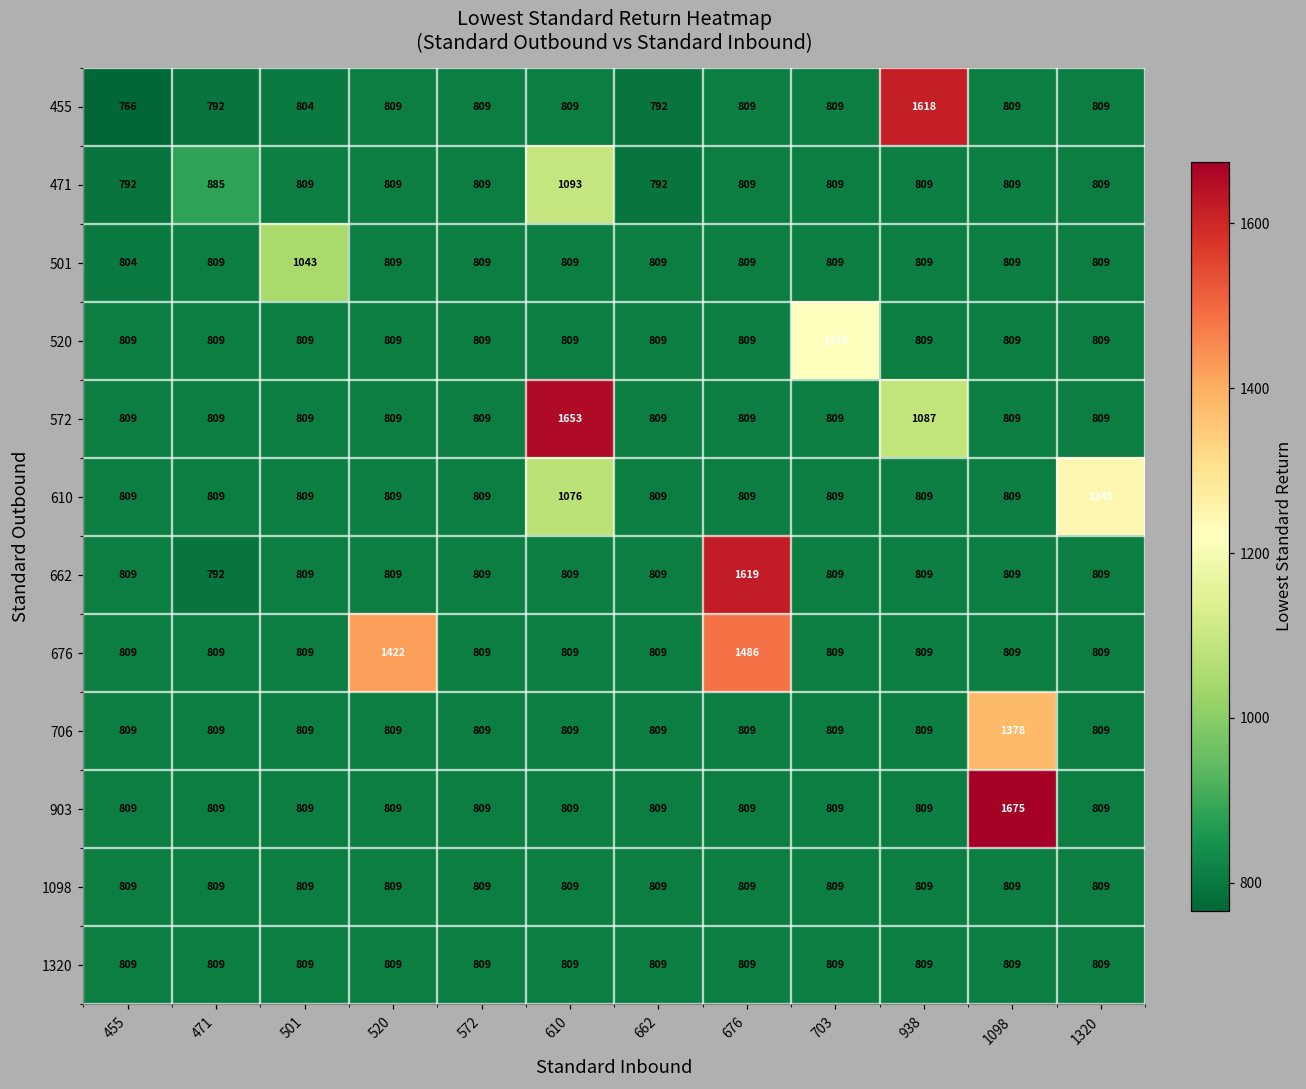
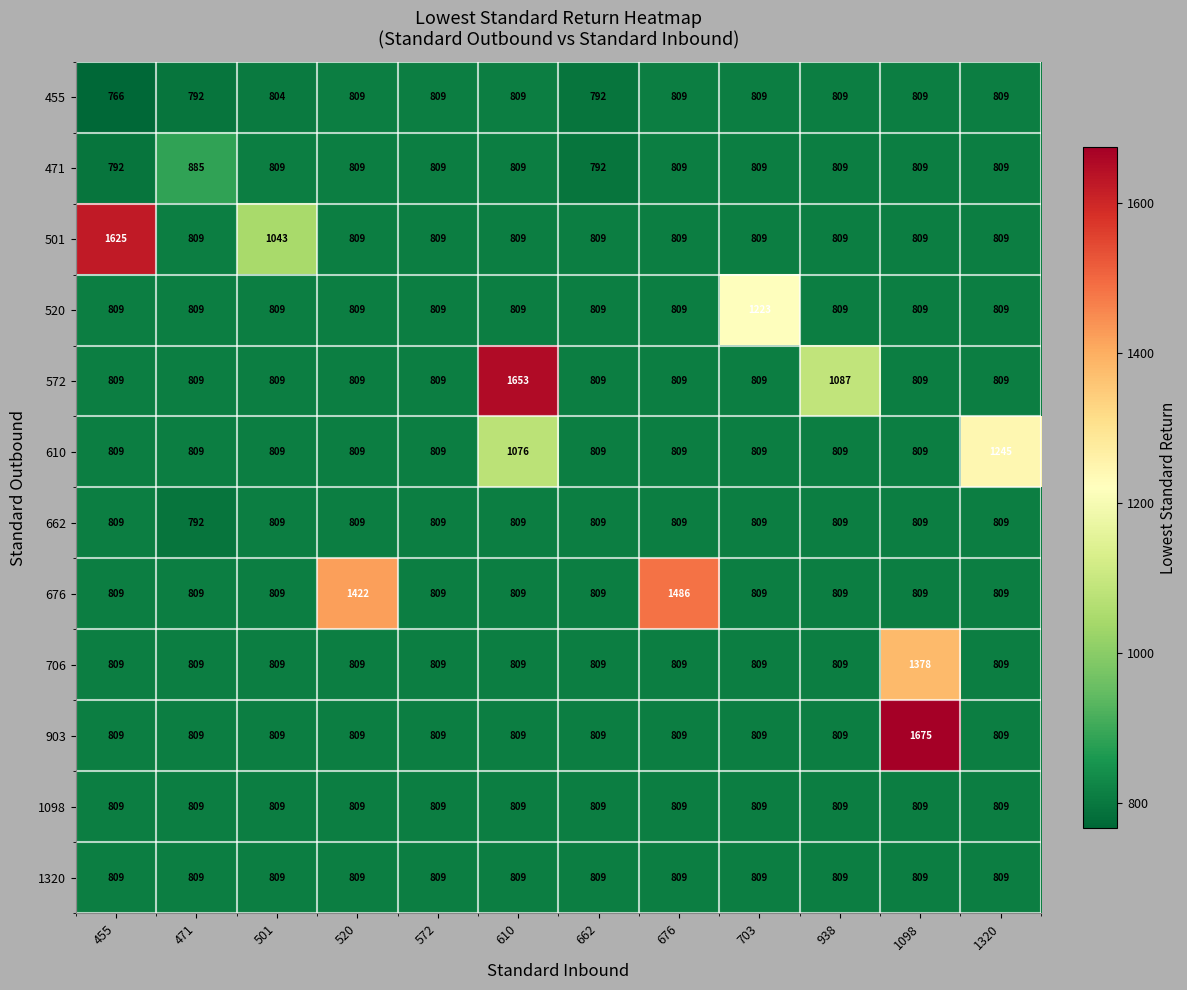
  {
    "455": {
      "455": 766,
      "471": 792,
      "501": 804,
      "520": 809,
      "572": 809,
      "610": 809,
      "662": 792,
      "676": 809,
      "703": 809,
-     "938": 1618,
+     "938": 809,
      "1098": 809,
      "1320": 809
    },
    "471": {
      "455": 792,
      "471": 885,
      "501": 809,
      "520": 809,
      "572": 809,
-     "610": 1093,
+     "610": 809,
      "662": 792,
      "676": 809,
      "703": 809,
      "938": 809,
      "1098": 809,
      "1320": 809
    },
    "501": {
-     "455": 804,
+     "455": 1625,
      "471": 809,
      "501": 1043,
      "520": 809,
      "572": 809,
      "610": 809,
      "662": 809,
      "676": 809,
      "703": 809,
      "938": 809,
      "1098": 809,
      "1320": 809
    },
    "520": {
      "455": 809,
      "471": 809,
      "501": 809,
      "520": 809,
      "572": 809,
      "610": 809,
      "662": 809,
      "676": 809,
      "703": 1223,
      "938": 809,
      "1098": 809,
      "1320": 809
    },
    "572": {
      "455": 809,
      "471": 809,
      "501": 809,
      "520": 809,
      "572": 809,
      "610": 1653,
      "662": 809,
      "676": 809,
      "703": 809,
      "938": 1087,
      "1098": 809,
      "1320": 809
    },
    "610": {
      "455": 809,
      "471": 809,
      "501": 809,
      "520": 809,
      "572": 809,
      "610": 1076,
      "662": 809,
      "676": 809,
      "703": 809,
      "938": 809,
      "1098": 809,
      "1320": 1245
    },
    "662": {
      "455": 809,
      "471": 792,
      "501": 809,
      "520": 809,
      "572": 809,
      "610": 809,
      "662": 809,
-     "676": 1619,
+     "676": 809,
      "703": 809,
      "938": 809,
      "1098": 809,
      "1320": 809
    },
    "676": {
      "455": 809,
      "471": 809,
      "501": 809,
      "520": 1422,
      "572": 809,
      "610": 809,
      "662": 809,
      "676": 1486,
      "703": 809,
      "938": 809,
      "1098": 809,
      "1320": 809
    },
    "706": {
      "455": 809,
      "471": 809,
      "501": 809,
      "520": 809,
      "572": 809,
      "610": 809,
      "662": 809,
      "676": 809,
      "703": 809,
      "938": 809,
      "1098": 1378,
      "1320": 809
    },
    "903": {
      "455": 809,
      "471": 809,
      "501": 809,
      "520": 809,
      "572": 809,
      "610": 809,
      "662": 809,
      "676": 809,
      "703": 809,
      "938": 809,
      "1098": 1675,
      "1320": 809
    },
    "1098": {
      "455": 809,
      "471": 809,
      "501": 809,
      "520": 809,
      "572": 809,
      "610": 809,
      "662": 809,
      "676": 809,
      "703": 809,
      "938": 809,
      "1098": 809,
      "1320": 809
    },
    "1320": {
      "455": 809,
      "471": 809,
      "501": 809,
      "520": 809,
      "572": 809,
      "610": 809,
      "662": 809,
      "676": 809,
      "703": 809,
      "938": 809,
      "1098": 809,
      "1320": 809
    }
  }
